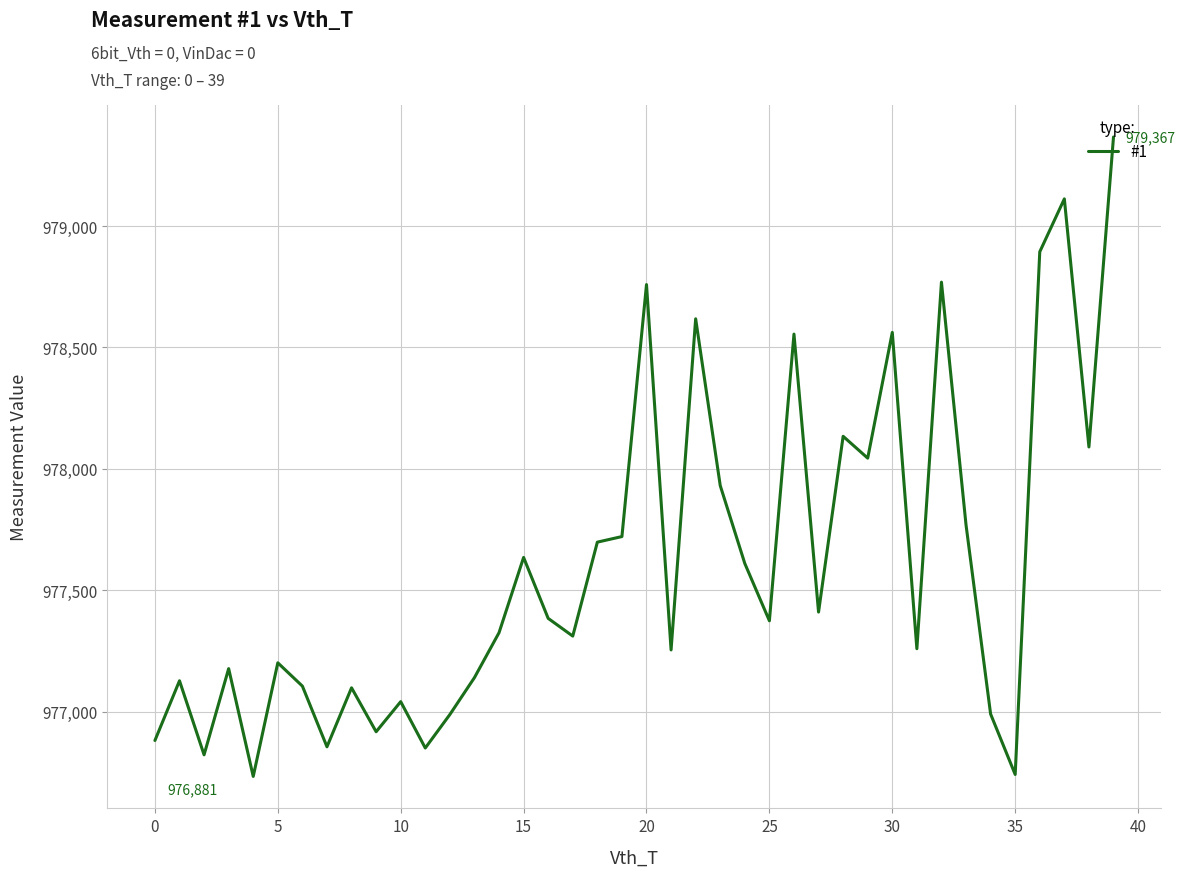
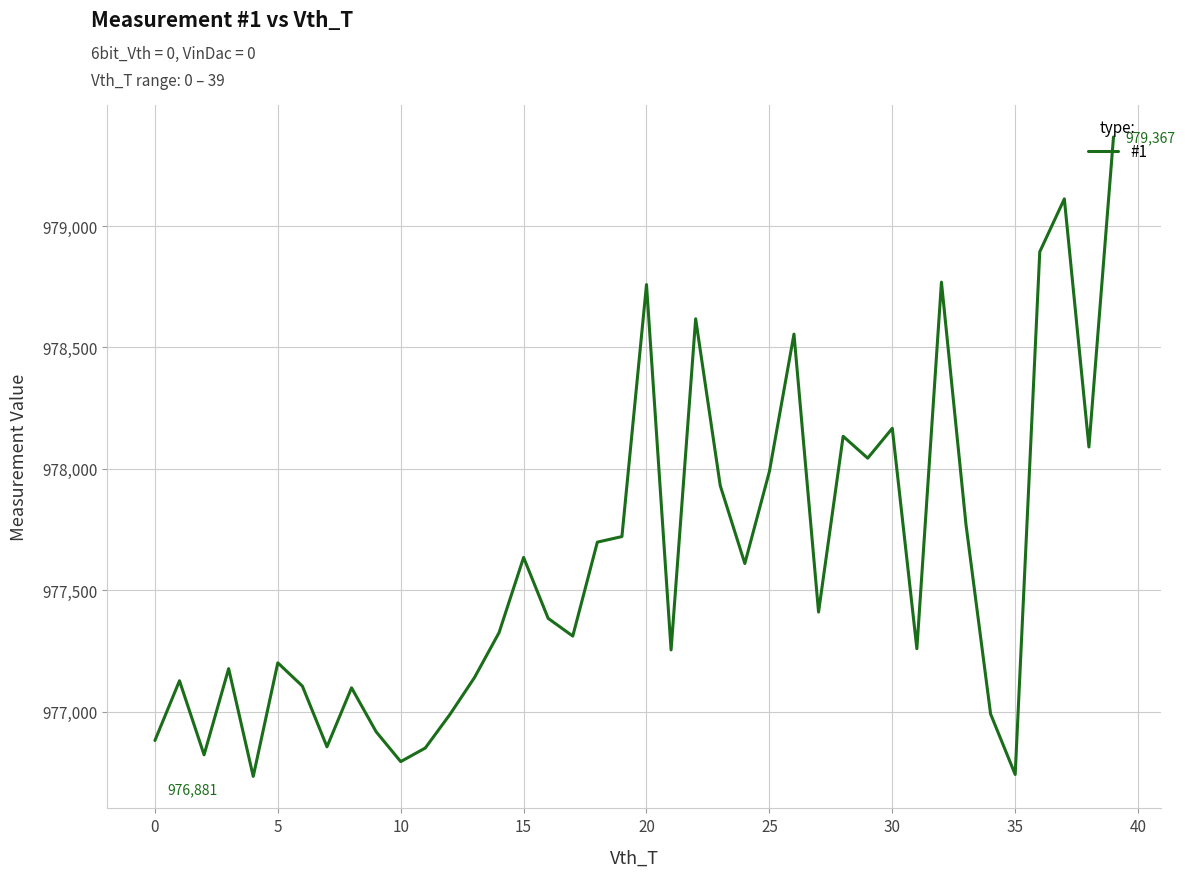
  {
    "0": "976,880",
    "5": "977,200",
-   "10": "977,040",
+   "10": "976,790",
    "15": "977,640",
    "20": "978,760",
-   "25": "977,370",
-   "30": "978,560",
+   "25": "977,990",
+   "30": "978,170",
    "35": "976,740"
  }
